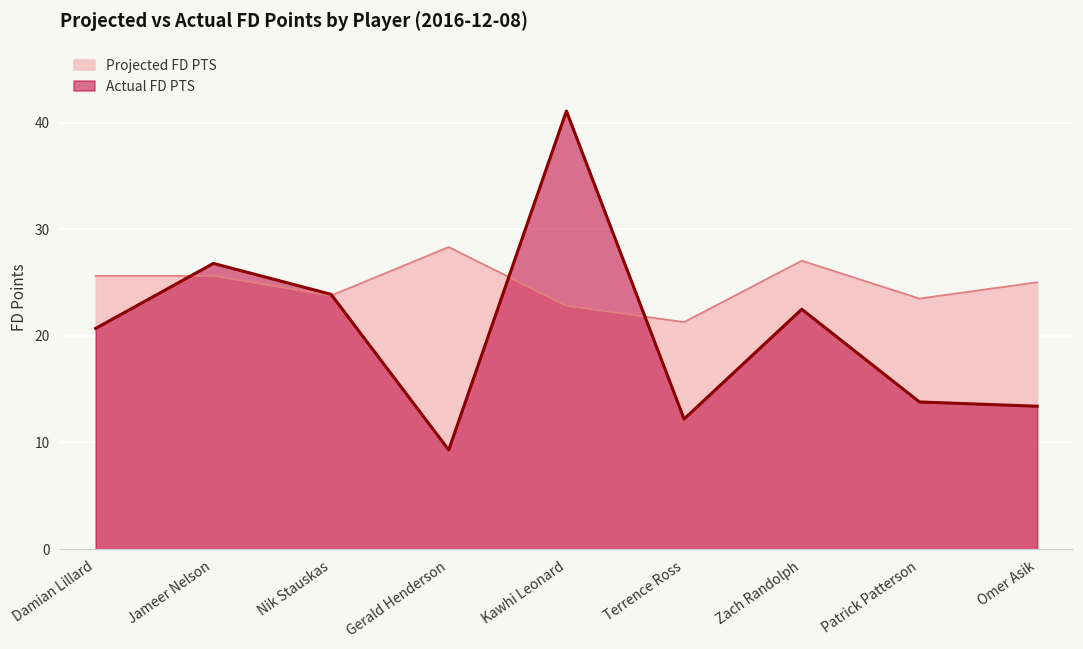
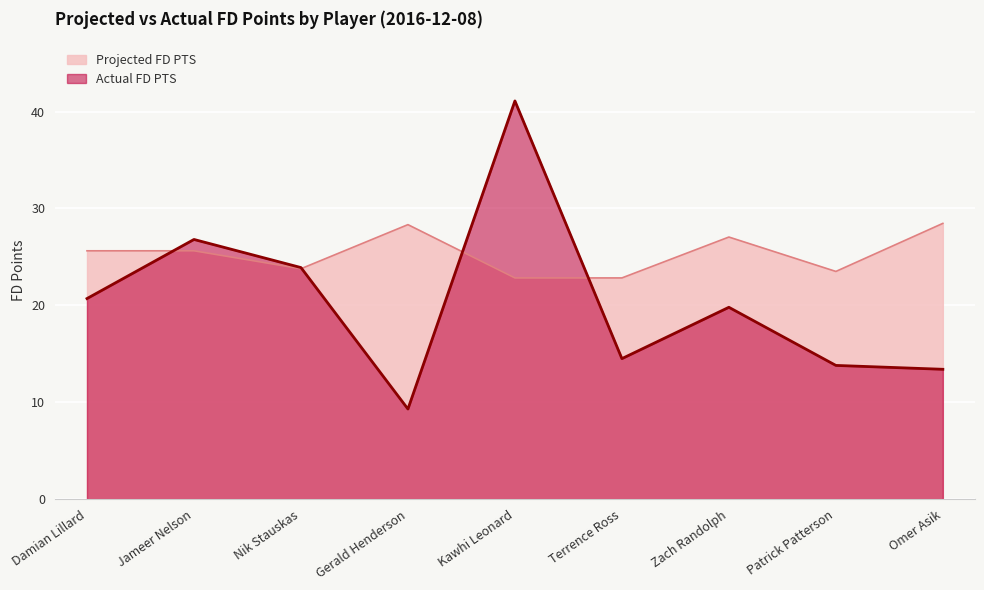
  {
    "Projected FD PTS": {
      "Damian Lillard": 26,
      "Jameer Nelson": 26,
      "Gerald Henderson": 28,
      "Kawhi Leonard": 23,
-     "Terrence Ross": 21,
+     "Terrence Ross": 23,
      "Zach Randolph": 27,
      "Patrick Patterson": 24,
-     "Omer Asik": 25
+     "Omer Asik": 28
    },
    "Actual FD PTS": {
      "Damian Lillard": 21,
      "Jameer Nelson": 27,
      "Gerald Henderson": 9,
      "Kawhi Leonard": 41,
-     "Terrence Ross": 12,
-     "Zach Randolph": 23,
+     "Terrence Ross": 15,
+     "Zach Randolph": 20,
      "Patrick Patterson": 14,
      "Omer Asik": 13
    }
  }
